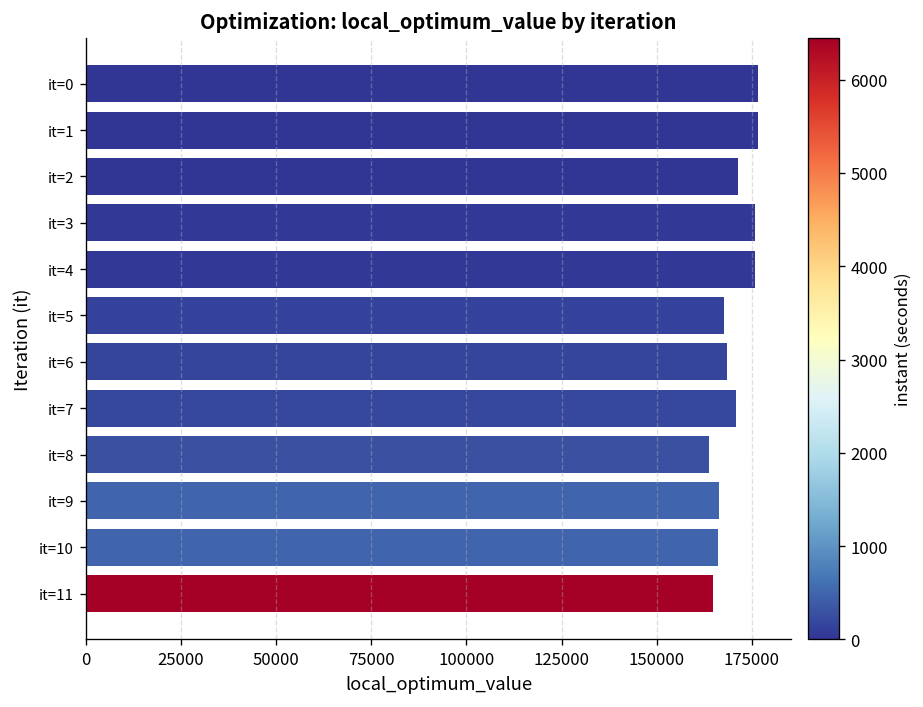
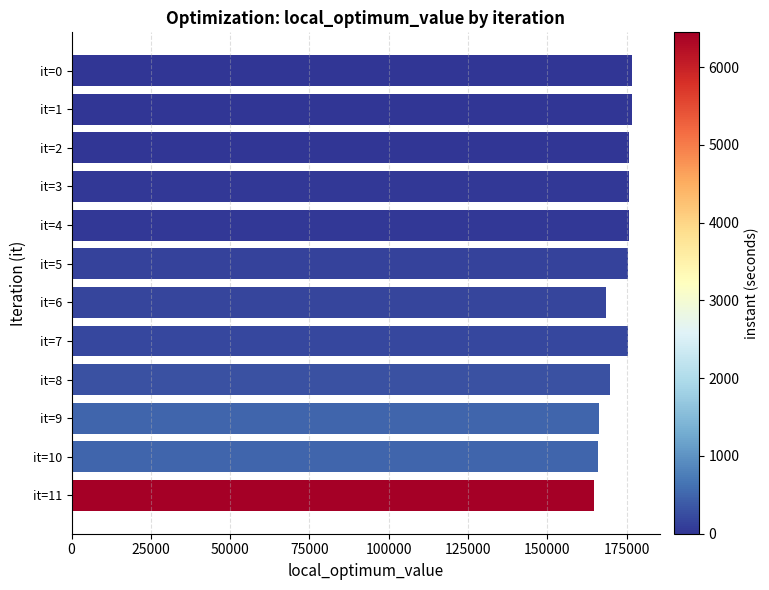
  {
    "it=0": 177000,
    "it=1": 177000,
-   "it=2": 171000,
+   "it=2": 176000,
    "it=3": 176000,
    "it=4": 176000,
-   "it=5": 168000,
+   "it=5": 175000,
    "it=6": 168000,
-   "it=7": 171000,
-   "it=8": 164000,
+   "it=7": 175000,
+   "it=8": 170000,
    "it=9": 166000,
    "it=10": 166000,
    "it=11": 165000
  }
